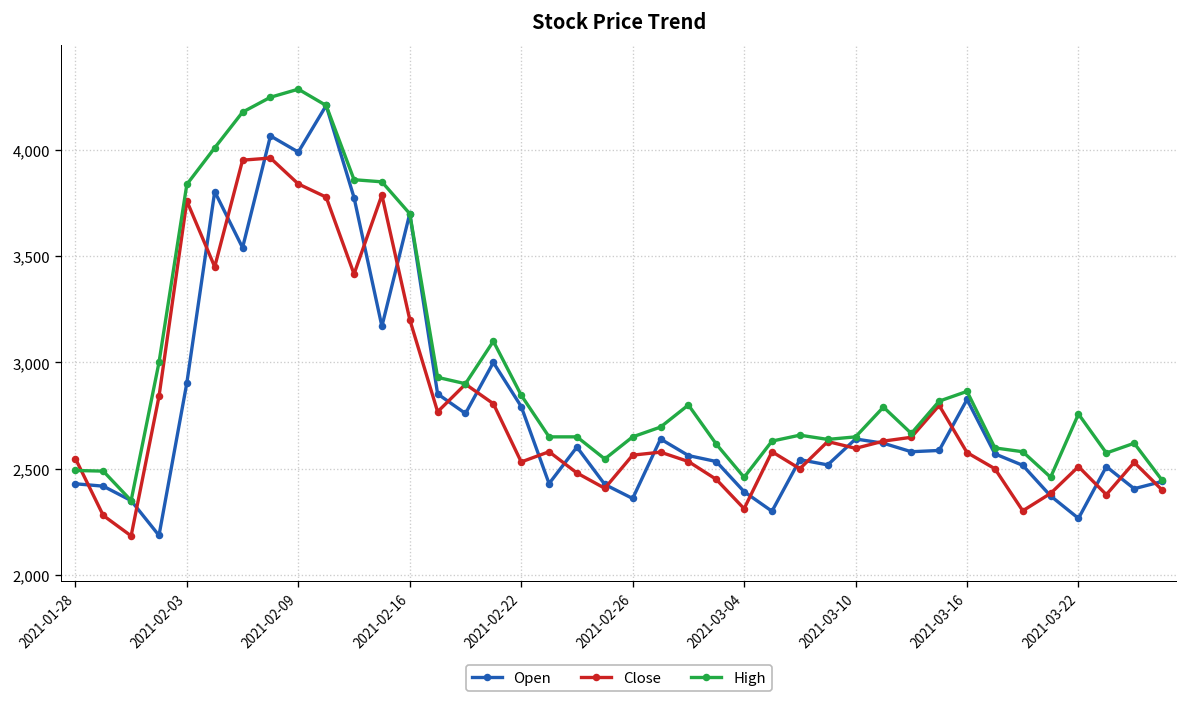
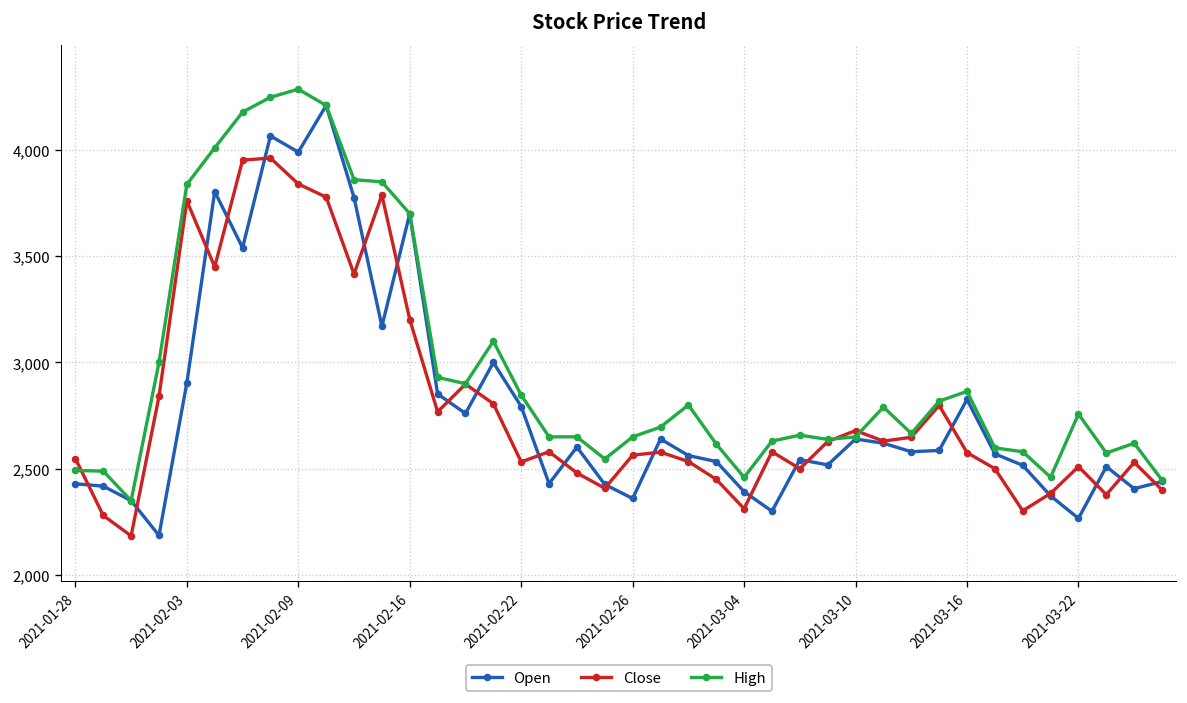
  {
    "Open": {
      "2021-01-28": "2,430",
      "2021-02-03": "2,900",
      "2021-02-09": "3,990",
      "2021-02-22": "2,790",
      "2021-02-26": "2,360",
      "2021-03-04": "2,390",
      "2021-03-16": "2,830",
      "2021-03-22": "2,270"
    },
    "Close": {
      "2021-01-28": "2,550",
      "2021-02-03": "3,760",
      "2021-02-09": "3,840",
      "2021-02-16": "3,200",
      "2021-02-22": "2,530",
      "2021-02-26": "2,560",
      "2021-03-04": "2,310",
-     "2021-03-10": "2,600",
+     "2021-03-10": "2,680",
      "2021-03-16": "2,580",
      "2021-03-22": "2,510"
    },
    "High": {
      "2021-01-28": "2,490",
      "2021-02-03": "3,840",
      "2021-02-09": "4,290",
      "2021-02-22": "2,850",
      "2021-02-26": "2,650",
      "2021-03-04": "2,460",
      "2021-03-16": "2,860",
      "2021-03-22": "2,760"
    }
  }
